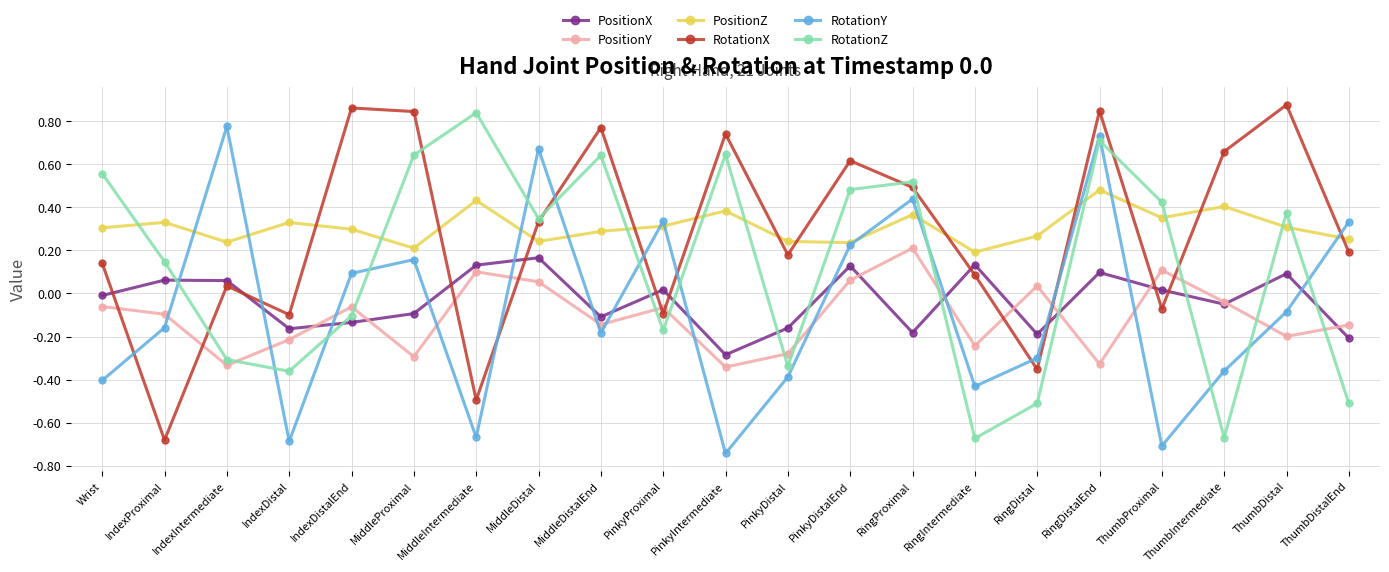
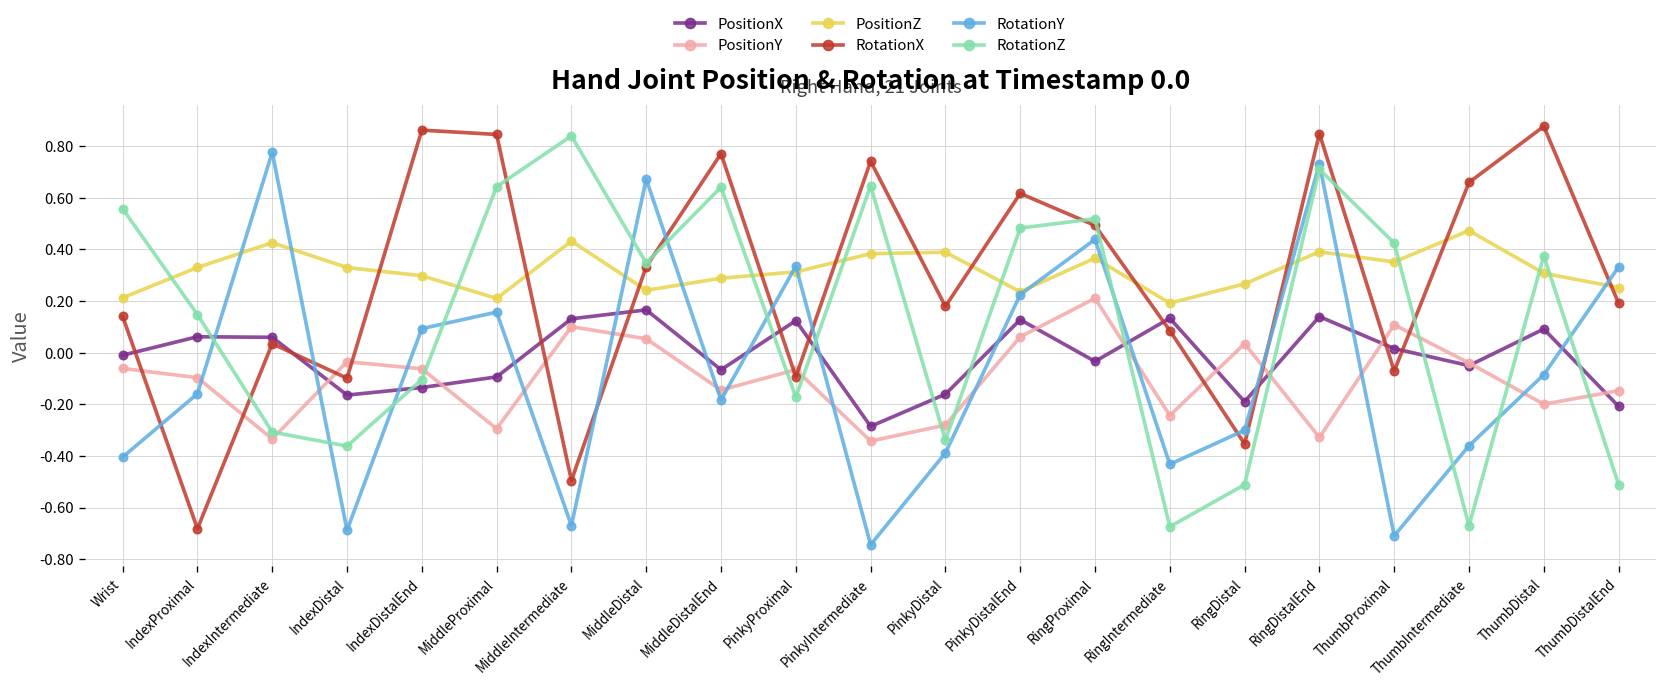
  {
    "PositionX": {
      "Wrist": -0.01,
      "IndexProximal": 0.06,
      "IndexIntermediate": 0.06,
      "IndexDistal": -0.16,
      "IndexDistalEnd": -0.13,
      "MiddleProximal": -0.09,
      "MiddleIntermediate": 0.13,
      "MiddleDistal": 0.17,
-     "MiddleDistalEnd": -0.11,
-     "PinkyProximal": 0.02,
+     "MiddleDistalEnd": -0.07,
+     "PinkyProximal": 0.12,
      "PinkyIntermediate": -0.29,
      "PinkyDistal": -0.16,
      "PinkyDistalEnd": 0.13,
-     "RingProximal": -0.18,
+     "RingProximal": -0.03,
      "RingIntermediate": 0.13,
      "RingDistal": -0.19,
-     "RingDistalEnd": 0.10,
+     "RingDistalEnd": 0.14,
      "ThumbProximal": 0.02,
      "ThumbDistal": 0.09,
      "ThumbDistalEnd": -0.21
    },
    "PositionY": {
      "Wrist": -0.06,
      "IndexProximal": -0.10,
      "IndexIntermediate": -0.33,
-     "IndexDistal": -0.21,
+     "IndexDistal": -0.03,
      "IndexDistalEnd": -0.06,
      "MiddleProximal": -0.29,
      "MiddleIntermediate": 0.10,
      "MiddleDistal": 0.05,
      "MiddleDistalEnd": -0.14,
      "PinkyProximal": -0.07,
      "PinkyIntermediate": -0.34,
      "PinkyDistal": -0.28,
      "PinkyDistalEnd": 0.06,
      "RingProximal": 0.21,
      "RingIntermediate": -0.24,
      "RingDistal": 0.04,
      "RingDistalEnd": -0.33,
      "ThumbProximal": 0.11,
      "ThumbDistal": -0.20,
      "ThumbDistalEnd": -0.15
    },
    "PositionZ": {
-     "Wrist": 0.31,
+     "Wrist": 0.21,
      "IndexProximal": 0.33,
-     "IndexIntermediate": 0.24,
+     "IndexIntermediate": 0.43,
      "IndexDistal": 0.33,
      "IndexDistalEnd": 0.30,
      "MiddleProximal": 0.21,
      "MiddleIntermediate": 0.43,
      "MiddleDistal": 0.24,
      "MiddleDistalEnd": 0.29,
      "PinkyProximal": 0.31,
      "PinkyIntermediate": 0.38,
-     "PinkyDistal": 0.24,
+     "PinkyDistal": 0.39,
      "RingProximal": 0.37,
      "RingIntermediate": 0.19,
      "RingDistal": 0.27,
-     "RingDistalEnd": 0.48,
+     "RingDistalEnd": 0.39,
      "ThumbProximal": 0.35,
-     "ThumbIntermediate": 0.40,
+     "ThumbIntermediate": 0.47,
      "ThumbDistal": 0.31,
      "ThumbDistalEnd": 0.25
    },
    "RotationX": {
      "Wrist": 0.14,
      "IndexProximal": -0.68,
      "IndexIntermediate": 0.04,
      "IndexDistal": -0.10,
      "IndexDistalEnd": 0.86,
      "MiddleProximal": 0.85,
      "MiddleIntermediate": -0.49,
      "MiddleDistal": 0.33,
      "MiddleDistalEnd": 0.77,
      "PinkyProximal": -0.09,
      "PinkyIntermediate": 0.74,
      "PinkyDistal": 0.18,
      "PinkyDistalEnd": 0.62,
      "RingProximal": 0.49,
      "RingIntermediate": 0.09,
      "RingDistal": -0.35,
      "RingDistalEnd": 0.85,
      "ThumbProximal": -0.07,
      "ThumbIntermediate": 0.66,
      "ThumbDistal": 0.88,
      "ThumbDistalEnd": 0.19
    },
    "RotationY": {
      "Wrist": -0.40,
      "IndexProximal": -0.16,
      "IndexIntermediate": 0.78,
      "IndexDistal": -0.69,
      "IndexDistalEnd": 0.09,
      "MiddleProximal": 0.16,
      "MiddleIntermediate": -0.67,
      "MiddleDistal": 0.67,
      "MiddleDistalEnd": -0.18,
      "PinkyProximal": 0.34,
      "PinkyIntermediate": -0.74,
      "PinkyDistal": -0.39,
      "RingProximal": 0.44,
      "RingIntermediate": -0.43,
      "RingDistal": -0.30,
      "RingDistalEnd": 0.73,
      "ThumbProximal": -0.71,
      "ThumbIntermediate": -0.36,
      "ThumbDistal": -0.08,
      "ThumbDistalEnd": 0.33
    },
    "RotationZ": {
      "Wrist": 0.56,
      "IndexProximal": 0.15,
      "IndexIntermediate": -0.31,
      "IndexDistal": -0.36,
      "IndexDistalEnd": -0.10,
      "MiddleProximal": 0.64,
      "MiddleIntermediate": 0.84,
      "MiddleDistal": 0.35,
      "MiddleDistalEnd": 0.64,
      "PinkyProximal": -0.17,
      "PinkyIntermediate": 0.65,
      "PinkyDistal": -0.34,
      "PinkyDistalEnd": 0.48,
      "RingProximal": 0.52,
      "RingIntermediate": -0.67,
      "RingDistal": -0.51,
      "RingDistalEnd": 0.71,
      "ThumbProximal": 0.42,
      "ThumbIntermediate": -0.67,
      "ThumbDistal": 0.38,
      "ThumbDistalEnd": -0.51
    }
  }
